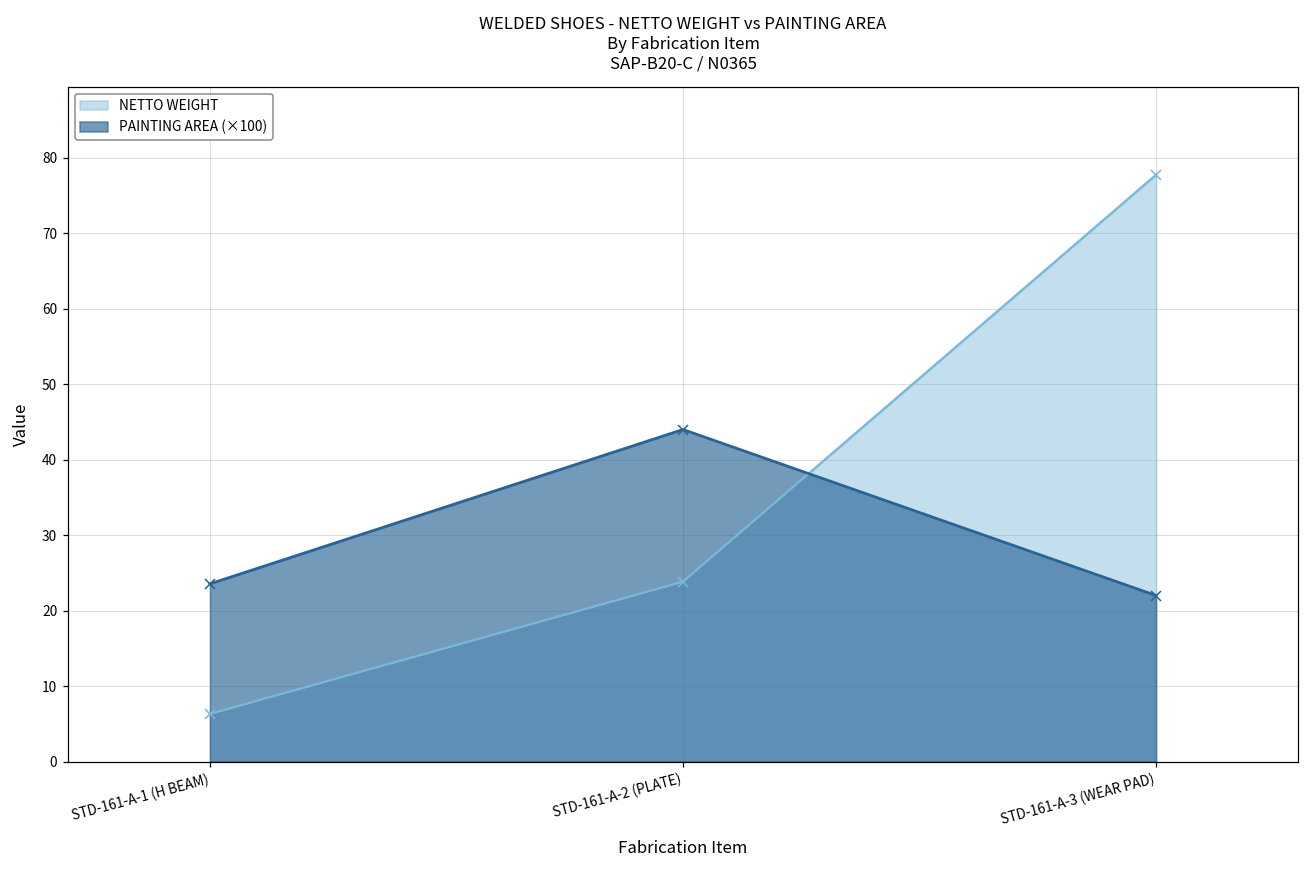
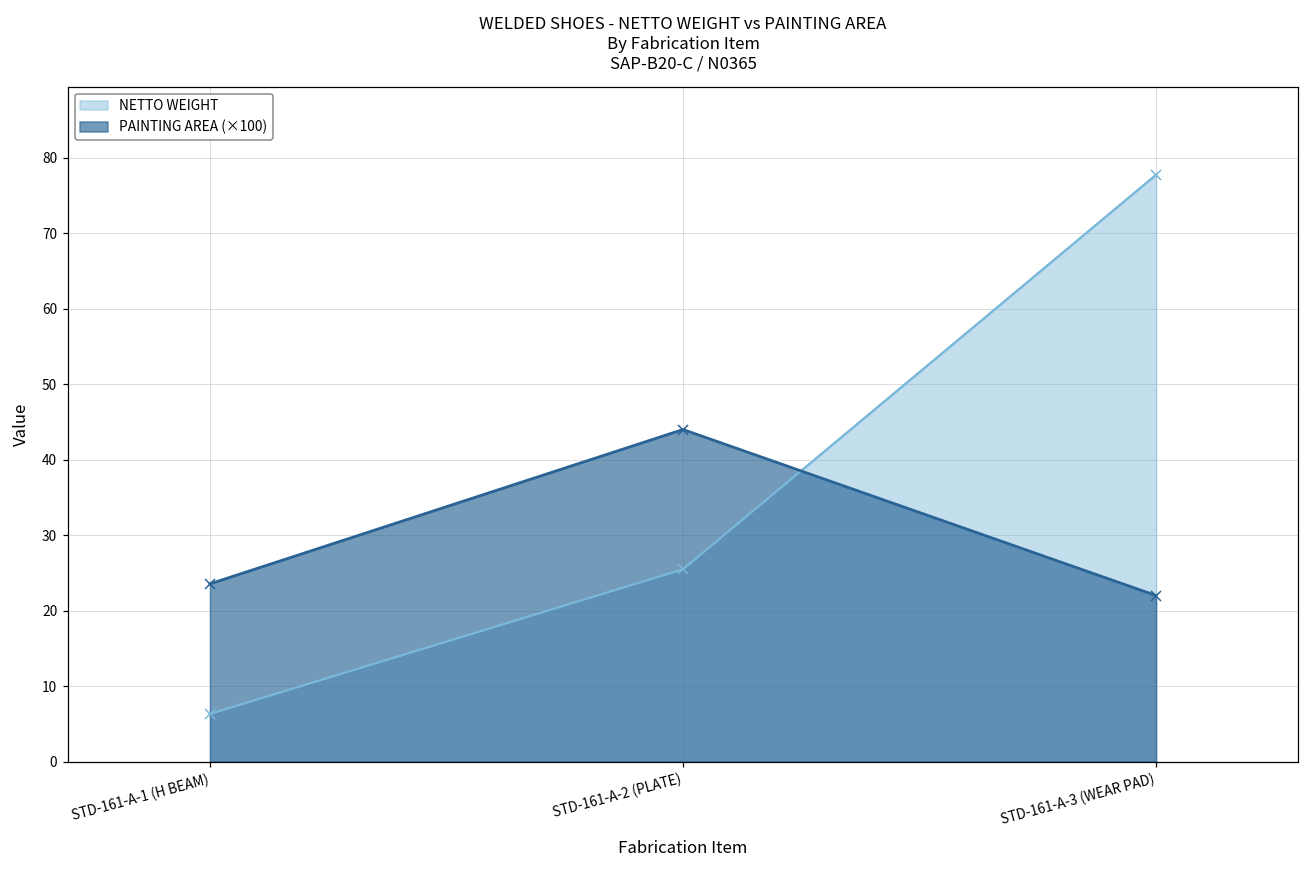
  {
    "NETTO WEIGHT": {
      "STD-161-A-1 (H BEAM)": 6,
-     "STD-161-A-2 (PLATE)": 24,
+     "STD-161-A-2 (PLATE)": 25,
      "STD-161-A-3 (WEAR PAD)": 78
    },
    "PAINTING AREA (×100)": {
      "STD-161-A-1 (H BEAM)": 24,
      "STD-161-A-2 (PLATE)": 44,
      "STD-161-A-3 (WEAR PAD)": 22
    }
  }
